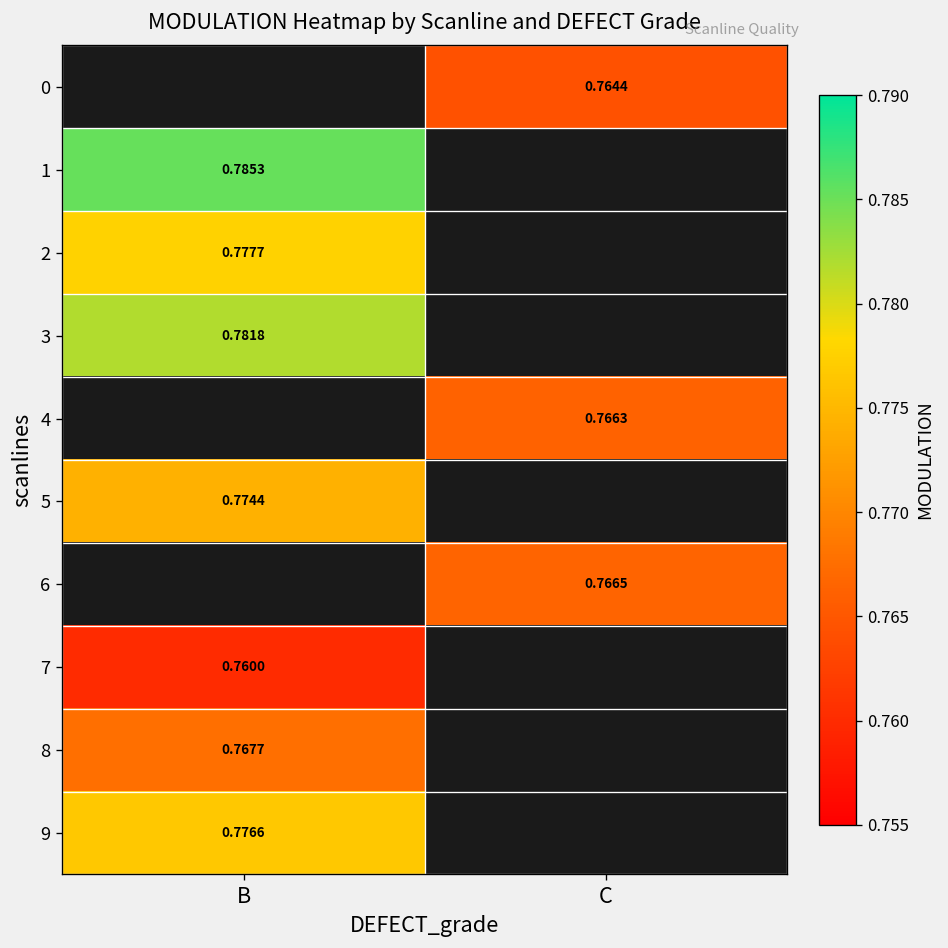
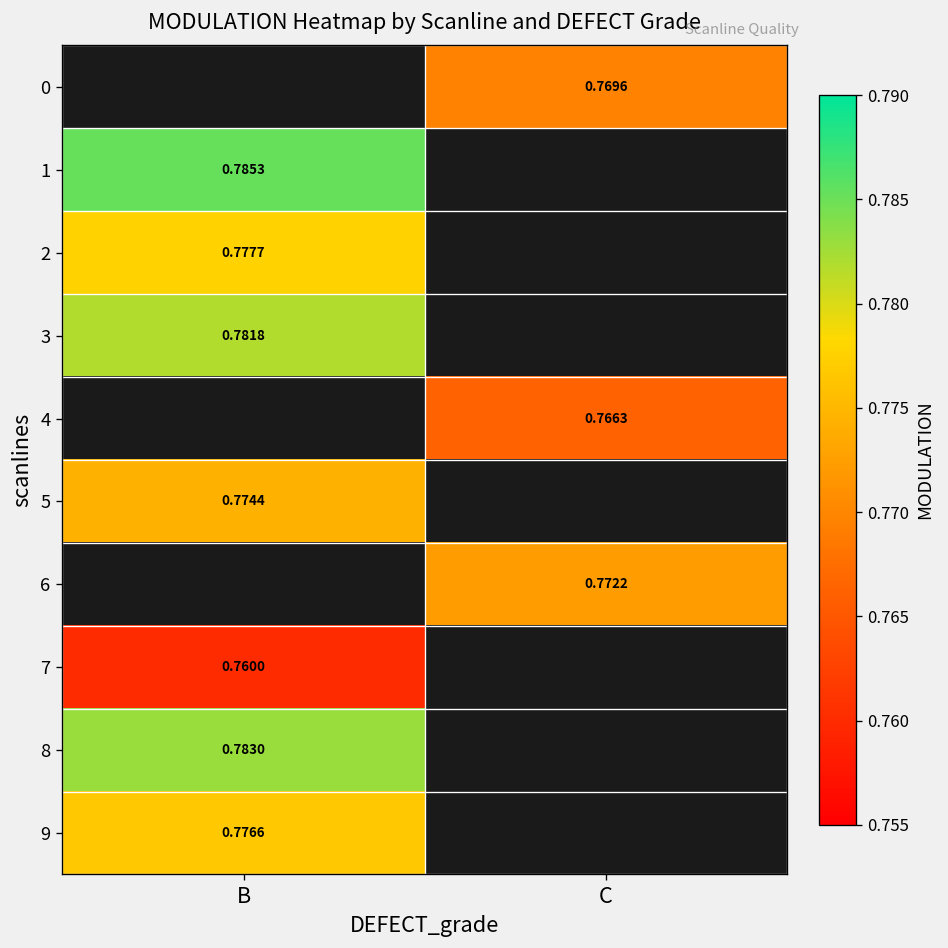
  {
    "0": {
-     "C": 0.7644
+     "C": 0.7696
    },
    "1": {
      "B": 0.7853
    },
    "2": {
      "B": 0.7777
    },
    "3": {
      "B": 0.7818
    },
    "4": {
      "C": 0.7663
    },
    "5": {
      "B": 0.7744
    },
    "6": {
-     "C": 0.7665
+     "C": 0.7722
    },
    "7": {
      "B": 0.7600
    },
    "8": {
-     "B": 0.7677
+     "B": 0.7830
    },
    "9": {
      "B": 0.7766
    }
  }
